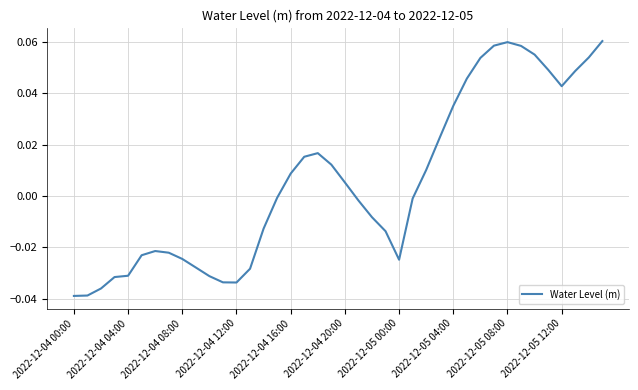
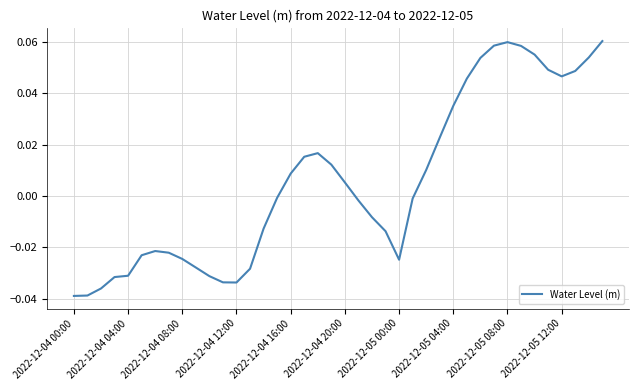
  {
    "2022-12-04 00:00": -0.039,
    "2022-12-04 04:00": -0.031,
    "2022-12-04 08:00": -0.025,
    "2022-12-04 12:00": -0.034,
    "2022-12-04 16:00": 0.009,
    "2022-12-04 20:00": 0.005,
    "2022-12-05 00:00": -0.025,
    "2022-12-05 04:00": 0.035,
    "2022-12-05 08:00": 0.060,
-   "2022-12-05 12:00": 0.043
+   "2022-12-05 12:00": 0.047
  }
